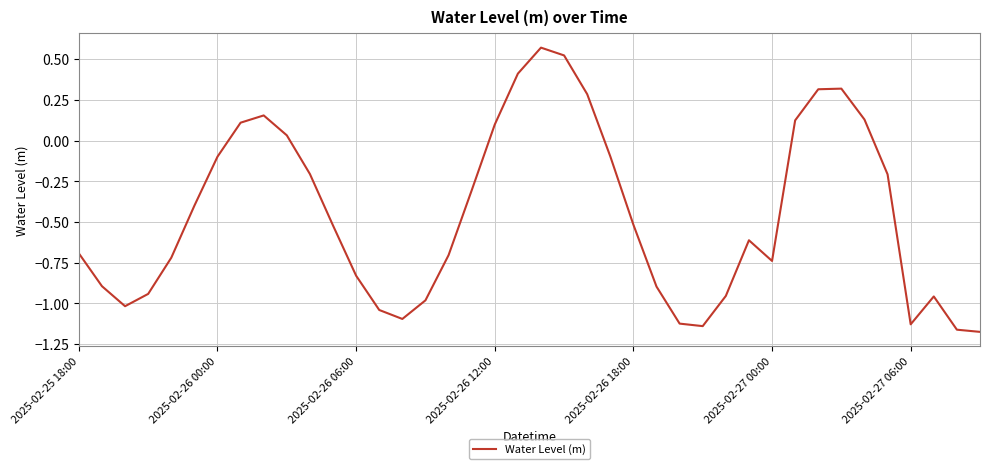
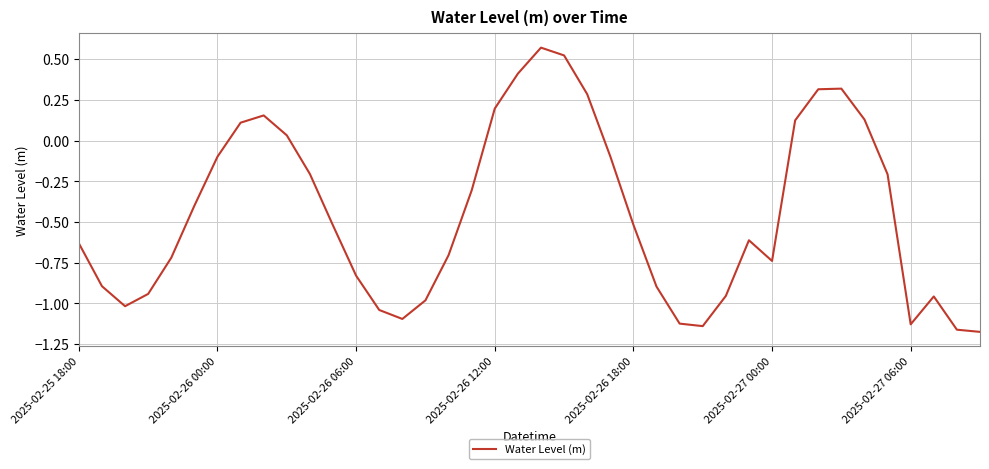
  {
-   "2025-02-25 18:00": -0.69,
+   "2025-02-25 18:00": -0.63,
    "2025-02-26 00:00": -0.10,
    "2025-02-26 06:00": -0.83,
-   "2025-02-26 12:00": 0.10,
+   "2025-02-26 12:00": 0.20,
    "2025-02-26 18:00": -0.52,
    "2025-02-27 00:00": -0.74,
    "2025-02-27 06:00": -1.13
  }
